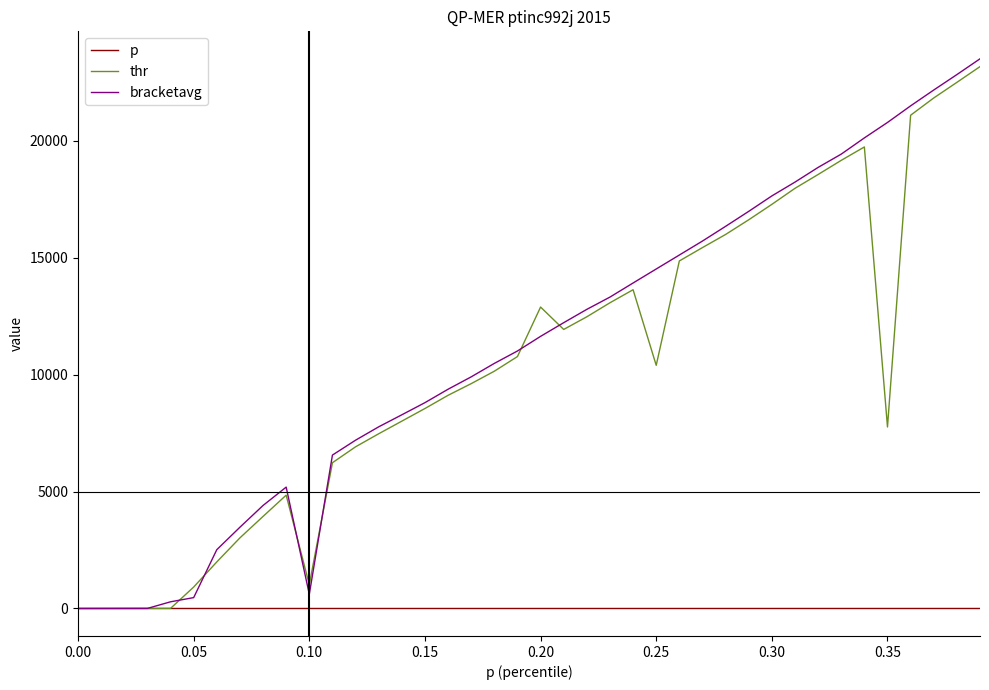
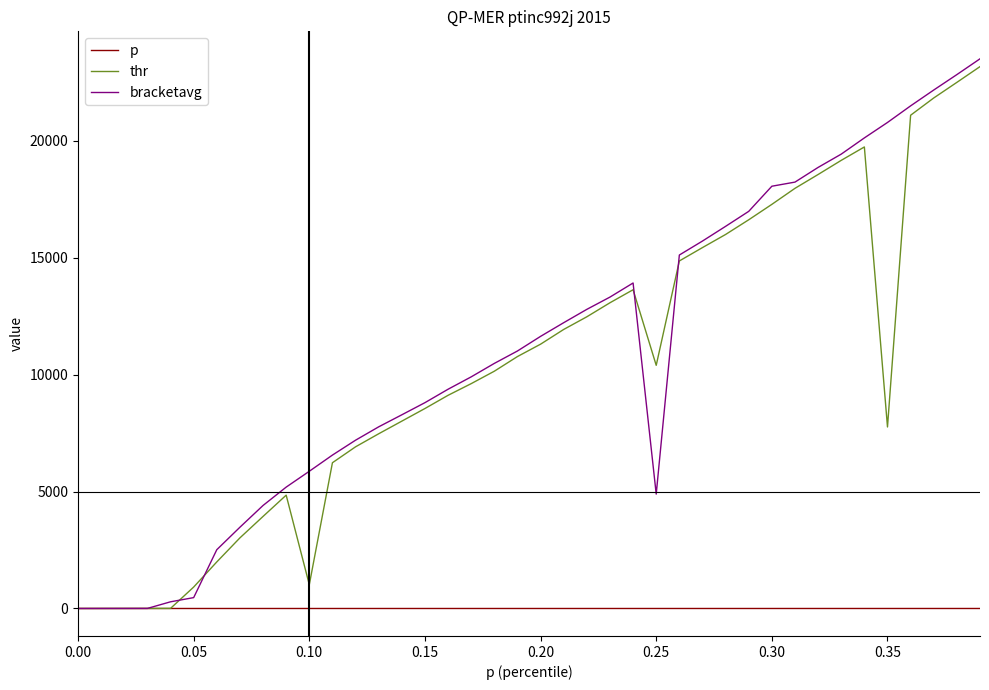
  {
    "p": {
      "0.05": 0,
      "0.10": 0,
      "0.15": 0,
      "0.20": 0,
      "0.25": 0,
      "0.30": 0,
      "0.35": 0
    },
    "thr": {
      "0.05": 900,
      "0.10": 1000,
      "0.15": 8500,
-     "0.20": 12900,
+     "0.20": 11300,
      "0.25": 10400,
      "0.30": 17300,
      "0.35": 7800
    },
    "bracketavg": {
      "0.05": 500,
-     "0.10": 600,
+     "0.10": 5900,
      "0.15": 8800,
      "0.20": 11600,
-     "0.25": 14500,
-     "0.30": 17600,
+     "0.25": 4900,
+     "0.30": 18000,
      "0.35": 20800
    }
  }
